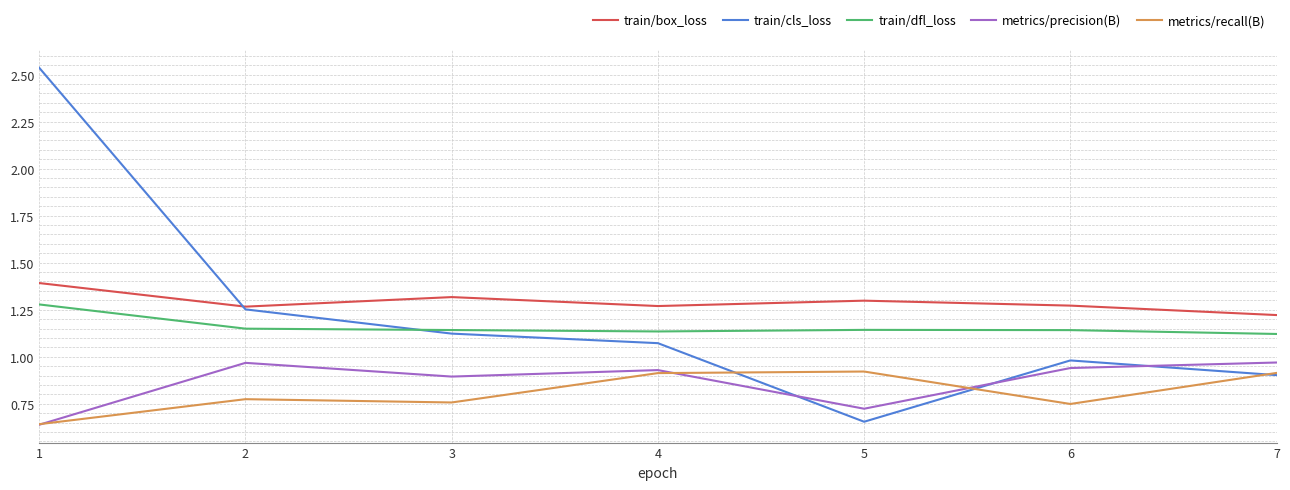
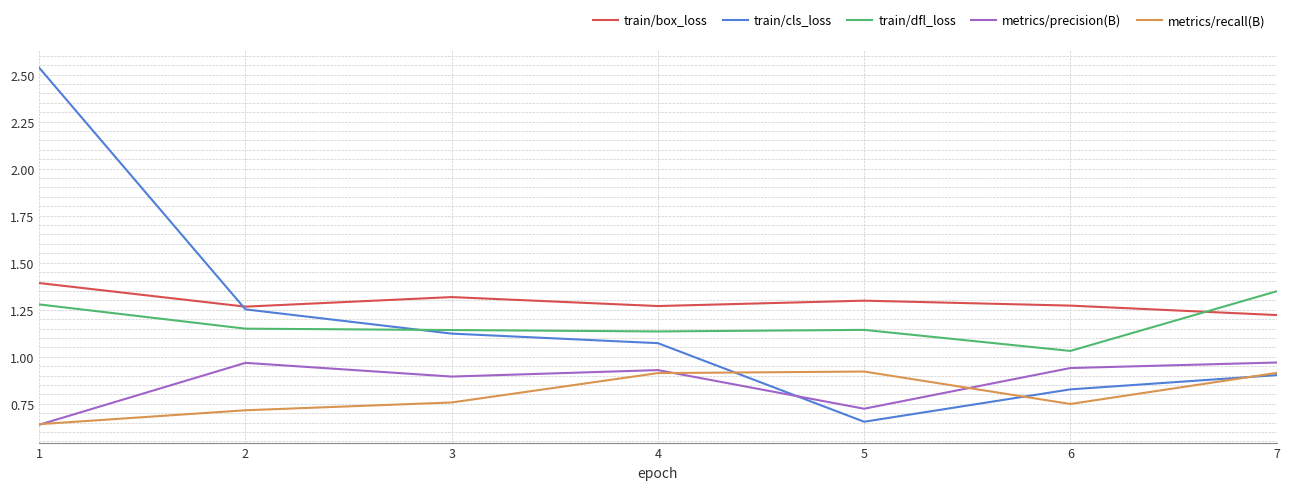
  {
    "train/box_loss": {
      "1": 1.39,
      "2": 1.27,
      "3": 1.32,
      "4": 1.27,
      "5": 1.30,
      "6": 1.27,
      "7": 1.22
    },
    "train/cls_loss": {
      "1": 2.54,
      "2": 1.25,
      "3": 1.12,
      "4": 1.07,
      "5": 0.65,
-     "6": 0.98
+     "6": 0.83
    },
    "train/dfl_loss": {
      "1": 1.28,
      "2": 1.15,
      "3": 1.14,
      "4": 1.13,
      "5": 1.14,
-     "6": 1.14,
-     "7": 1.12
+     "6": 1.03,
+     "7": 1.35
    },
    "metrics/precision(B)": {
      "2": 0.97,
      "3": 0.89,
      "4": 0.93,
      "5": 0.72,
      "6": 0.94,
      "7": 0.97
    },
    "metrics/recall(B)": {
-     "2": 0.77,
+     "2": 0.72,
      "3": 0.76,
      "4": 0.91,
      "5": 0.92,
      "6": 0.75
    }
  }
